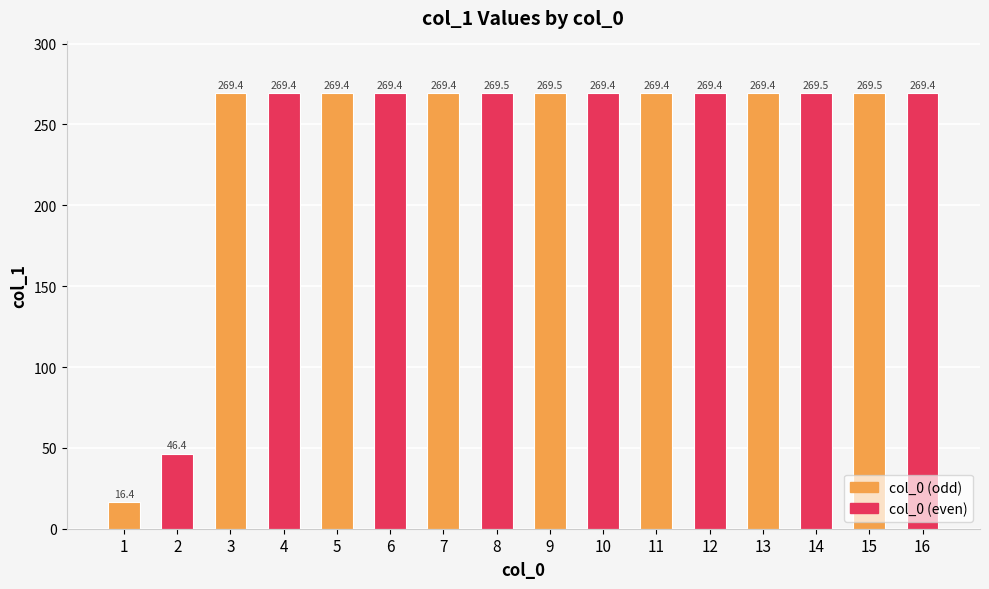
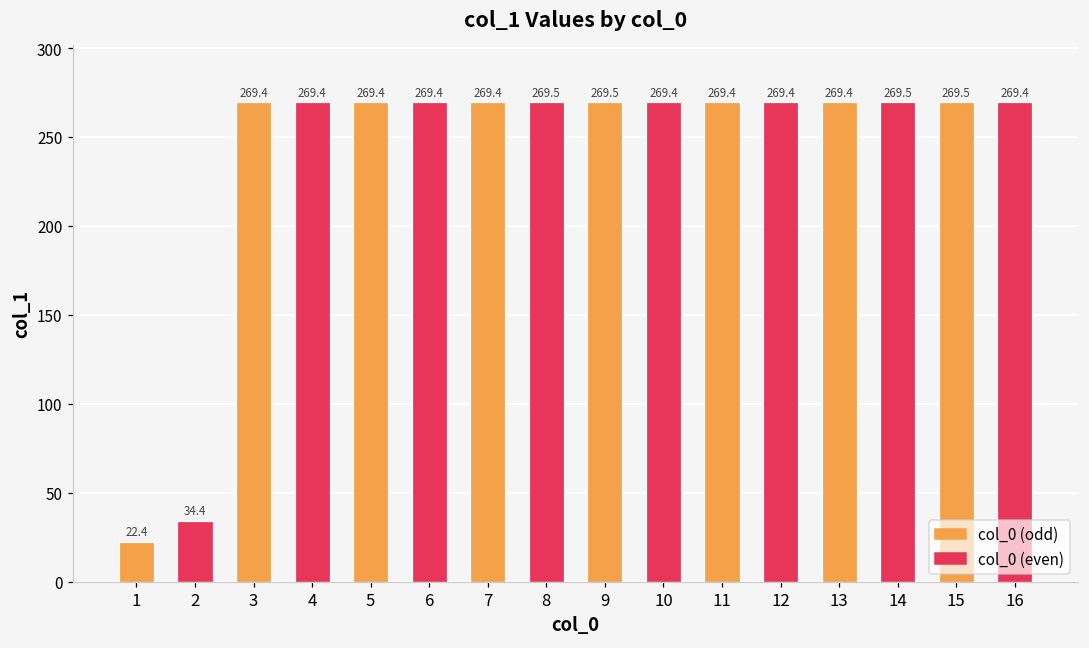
  {
-   "1": 16.4,
-   "2": 46.4,
+   "1": 22.4,
+   "2": 34.4,
    "3": 269.4,
    "4": 269.4,
    "5": 269.4,
    "6": 269.4,
    "7": 269.4,
    "8": 269.5,
    "9": 269.5,
    "10": 269.4,
    "11": 269.4,
    "12": 269.4,
    "13": 269.4,
    "14": 269.5,
    "15": 269.5,
    "16": 269.4
  }
